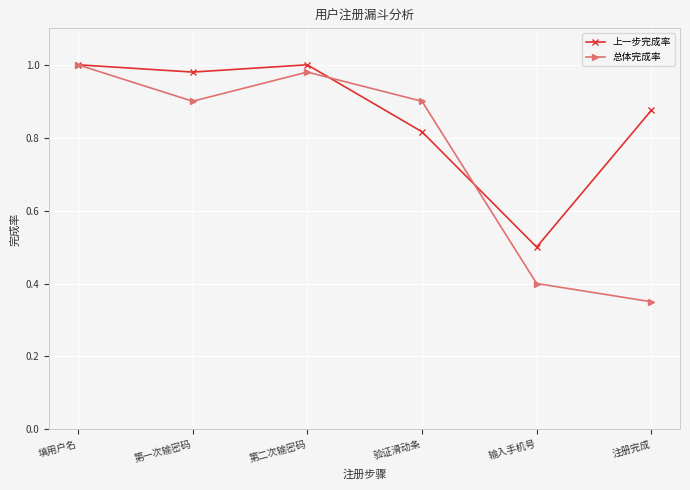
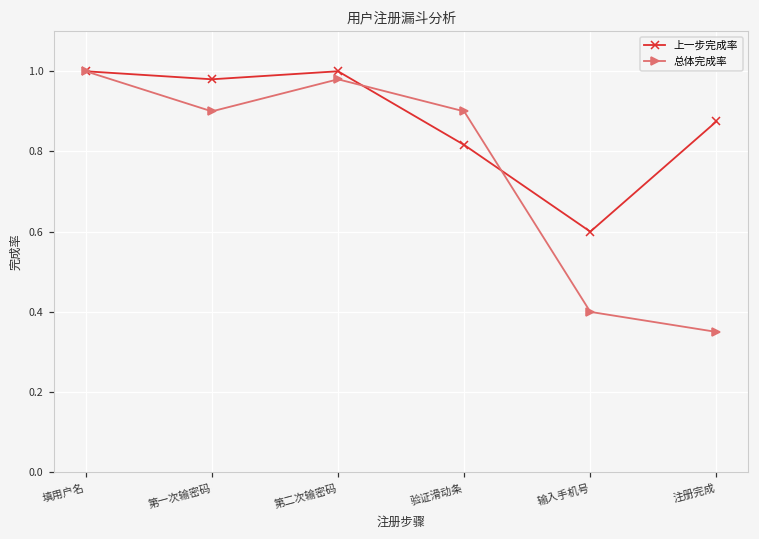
  {
    "上一步完成率": {
      "第一次输密码": 0.98,
      "第二次输密码": 1.0,
      "验证滑动条": 0.82,
-     "输入手机号": 0.5,
+     "输入手机号": 0.6,
      "注册完成": 0.88
    },
    "总体完成率": {
      "第一次输密码": 0.9,
      "第二次输密码": 0.98,
      "验证滑动条": 0.9,
      "输入手机号": 0.4,
      "注册完成": 0.35
    }
  }
